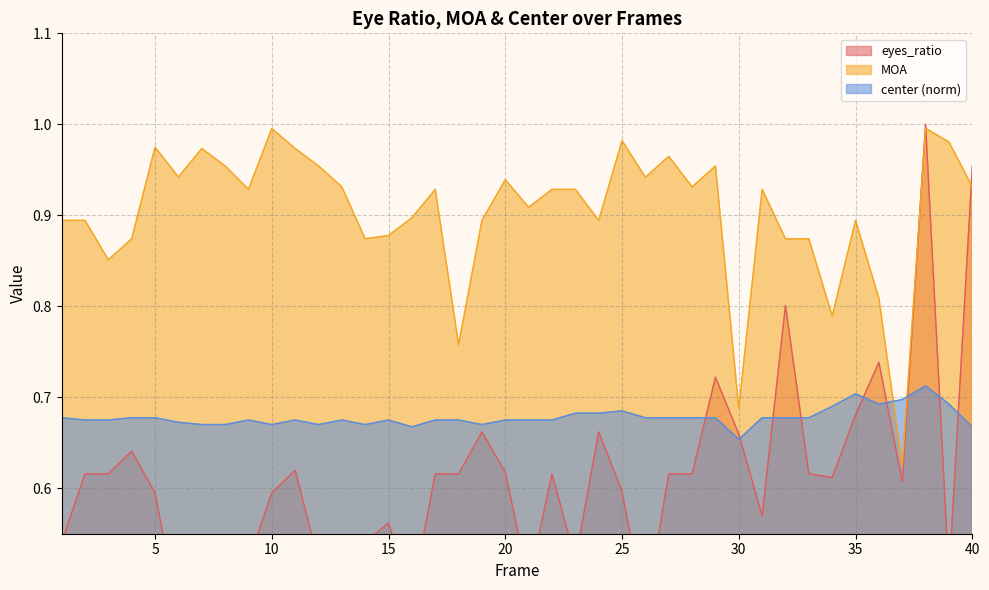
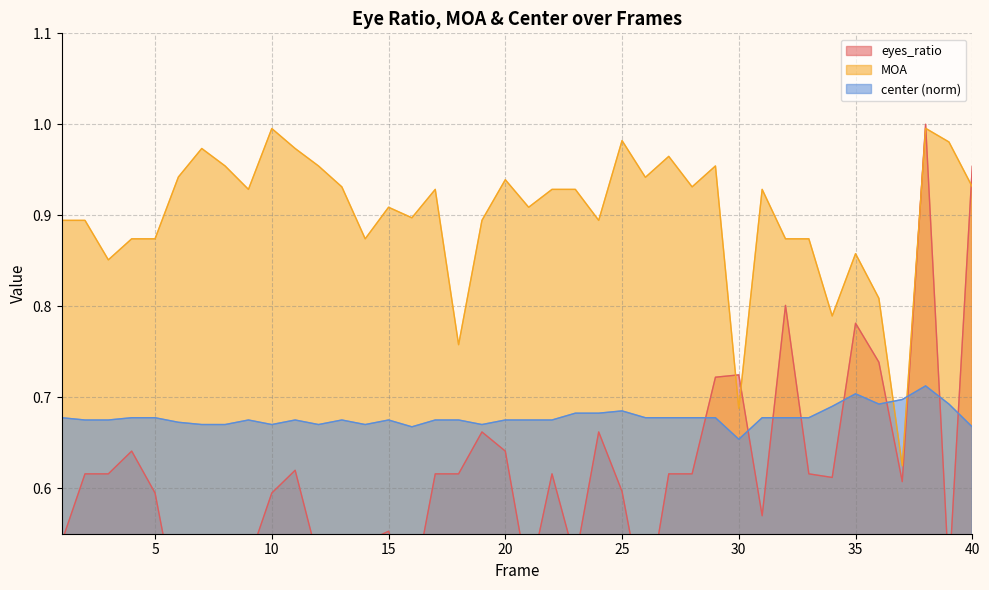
  {
    "eyes_ratio": {
      "5": 0.59,
      "10": 0.59,
-     "15": 0.56,
-     "20": 0.62,
+     "15": 0.55,
+     "20": 0.64,
      "25": 0.60,
-     "30": 0.66,
-     "35": 0.68,
+     "30": 0.72,
+     "35": 0.78,
      "40": 0.95
    },
    "MOA": {
-     "5": 0.97,
+     "5": 0.87,
      "10": 1.00,
-     "15": 0.88,
+     "15": 0.91,
      "20": 0.94,
      "25": 0.98,
      "30": 0.69,
-     "35": 0.89,
+     "35": 0.86,
      "40": 0.93
    },
    "center (norm)": {
      "5": 0.68,
      "10": 0.67,
      "15": 0.68,
      "20": 0.68,
      "25": 0.69,
      "30": 0.65,
      "35": 0.70,
      "40": 0.67
    }
  }
